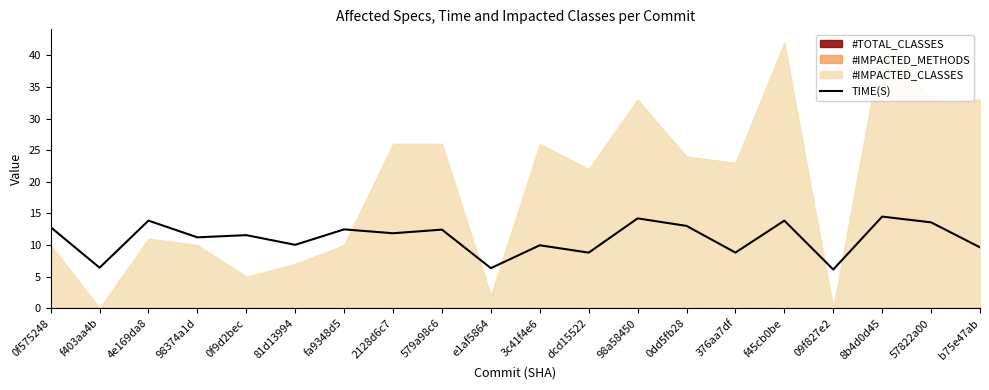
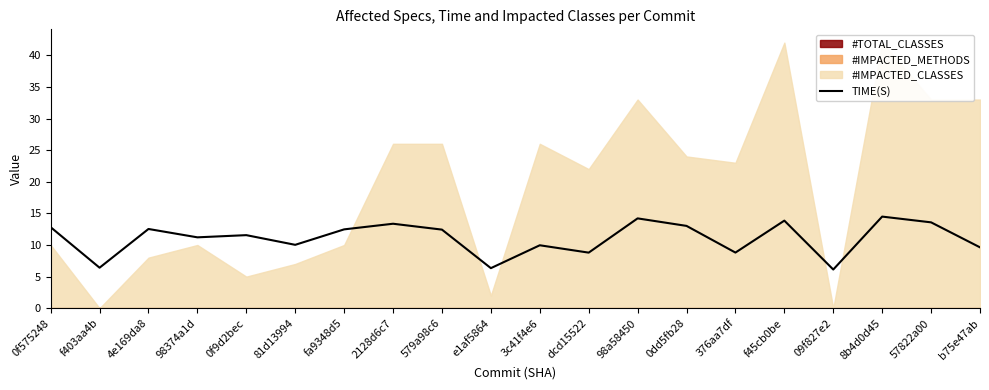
  {
    "TIME(S)": {
      "0f575248": 13,
      "f403aa4b": 6,
-     "4e169da8": 14,
+     "4e169da8": 13,
      "98374a1d": 11,
      "0f9d2bec": 12,
      "81d13994": 10,
      "fa9348d5": 12,
-     "2128d6c7": 12,
+     "2128d6c7": 13,
      "579a98c6": 12,
      "e1af5864": 6,
      "3c41f4e6": 10,
      "dcd15522": 9,
      "98a58450": 14,
      "0dd5fb28": 13,
      "376aa7df": 9,
      "f45cb0be": 14,
      "09f827e2": 6,
      "8b4d0d45": 14,
      "57822a00": 14,
      "b75e47ab": 10
    },
    "#IMPACTED_METHODS": {
      "0f575248": 0,
      "4e169da8": 0,
      "98374a1d": 0,
      "0f9d2bec": 0,
      "81d13994": 0,
      "fa9348d5": 0,
      "2128d6c7": 0,
      "579a98c6": 0,
      "e1af5864": 0,
      "3c41f4e6": 0,
      "dcd15522": 0,
      "98a58450": 0,
      "0dd5fb28": 0,
      "376aa7df": 0,
      "f45cb0be": 0,
      "8b4d0d45": 0,
      "57822a00": 0,
      "b75e47ab": 0
    },
    "#IMPACTED_CLASSES": {
      "0f575248": 10,
-     "4e169da8": 11,
+     "4e169da8": 8,
      "98374a1d": 10,
      "0f9d2bec": 5,
      "81d13994": 7,
      "fa9348d5": 10,
      "2128d6c7": 26,
      "579a98c6": 26,
      "e1af5864": 2,
      "3c41f4e6": 26,
      "dcd15522": 22,
      "98a58450": 33,
      "0dd5fb28": 24,
      "376aa7df": 23,
      "f45cb0be": 42,
      "b75e47ab": 33
    }
  }
